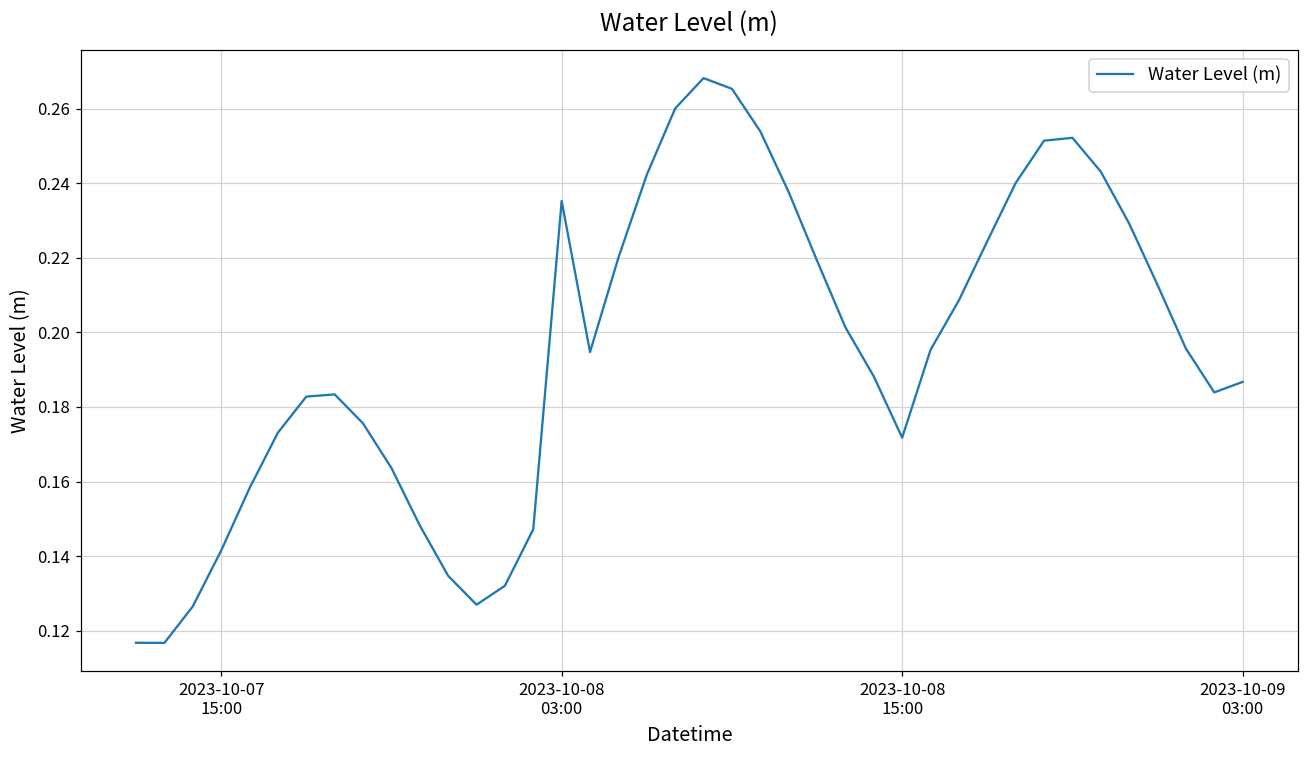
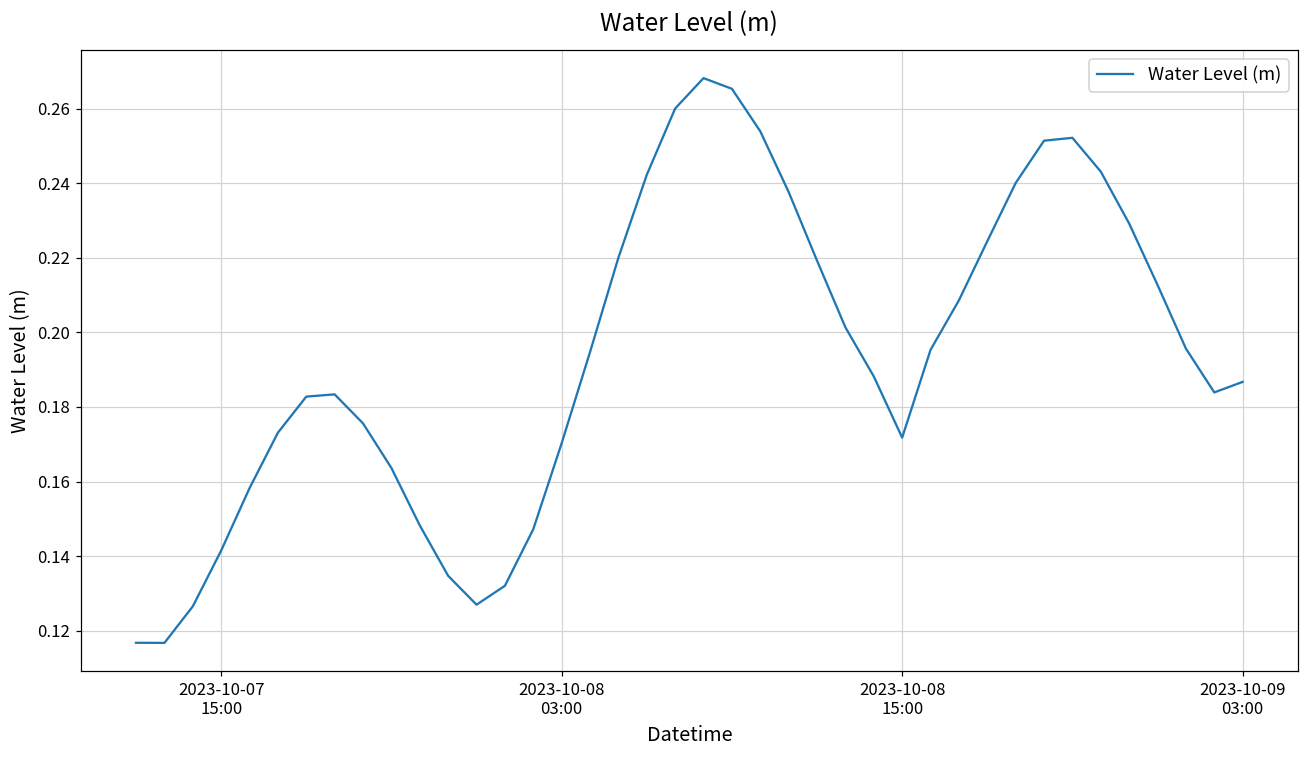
  {
    "2023-10-07 15:00": 0.141,
-   "2023-10-08 03:00": 0.235,
+   "2023-10-08 03:00": 0.170,
    "2023-10-08 15:00": 0.172,
    "2023-10-09 03:00": 0.187
  }
